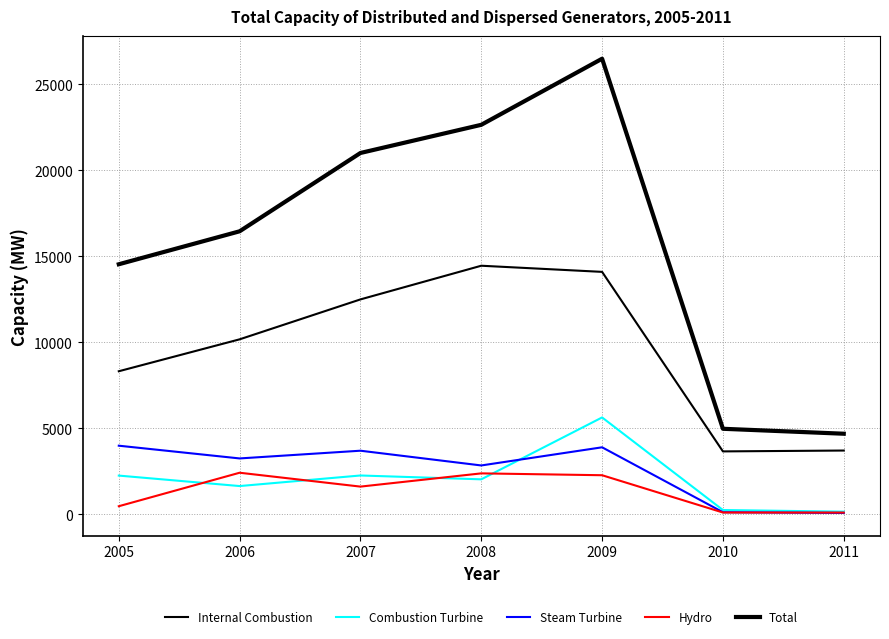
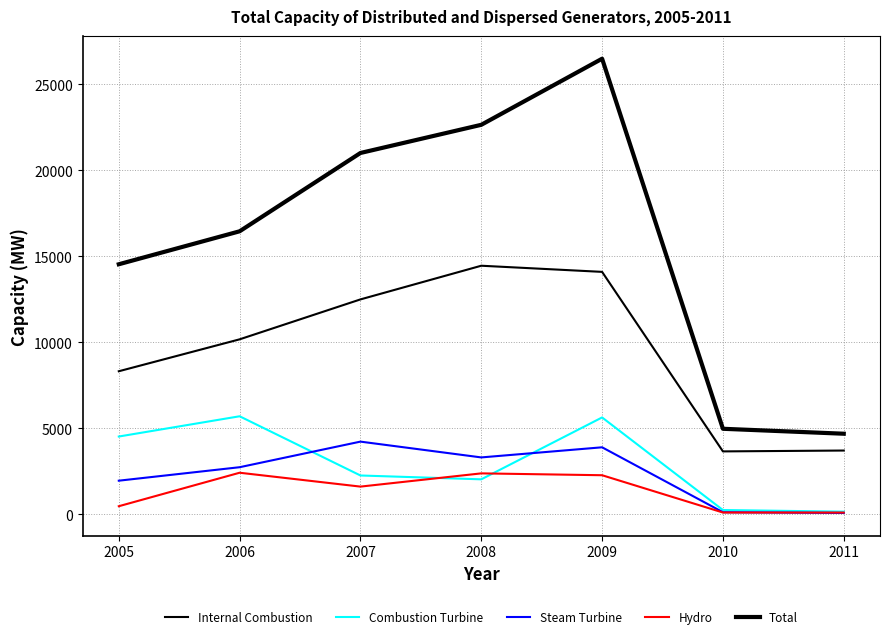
  {
    "Combustion Turbine": {
-     "2005": 2300,
-     "2006": 1600,
+     "2005": 4500,
+     "2006": 5700,
      "2007": 2300,
      "2008": 2000,
      "2009": 5600
    },
    "Steam Turbine": {
-     "2005": 4000,
-     "2006": 3200,
-     "2007": 3700,
-     "2008": 2800,
+     "2005": 2000,
+     "2006": 2700,
+     "2007": 4200,
+     "2008": 3300,
      "2009": 3900
    },
    "Hydro": {
      "2005": 500,
      "2006": 2400,
      "2007": 1600,
      "2008": 2400,
      "2009": 2300
    }
  }
